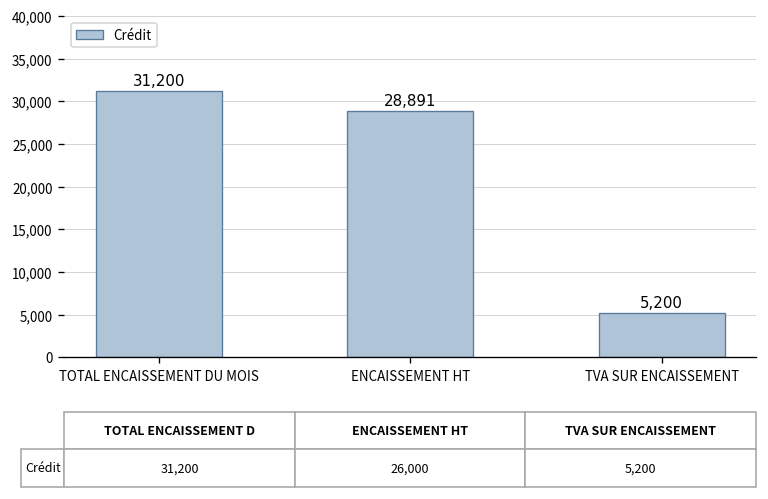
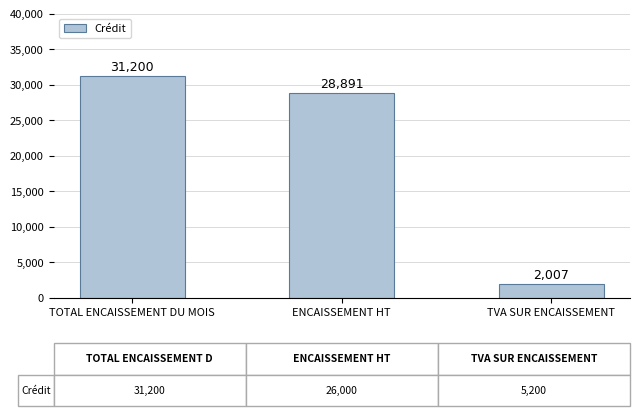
  {
    "TOTAL ENCAISSEMENT DU MOIS": "31,200",
    "ENCAISSEMENT HT": "28,891",
-   "TVA SUR ENCAISSEMENT": "5,200"
+   "TVA SUR ENCAISSEMENT": "2,007"
  }
